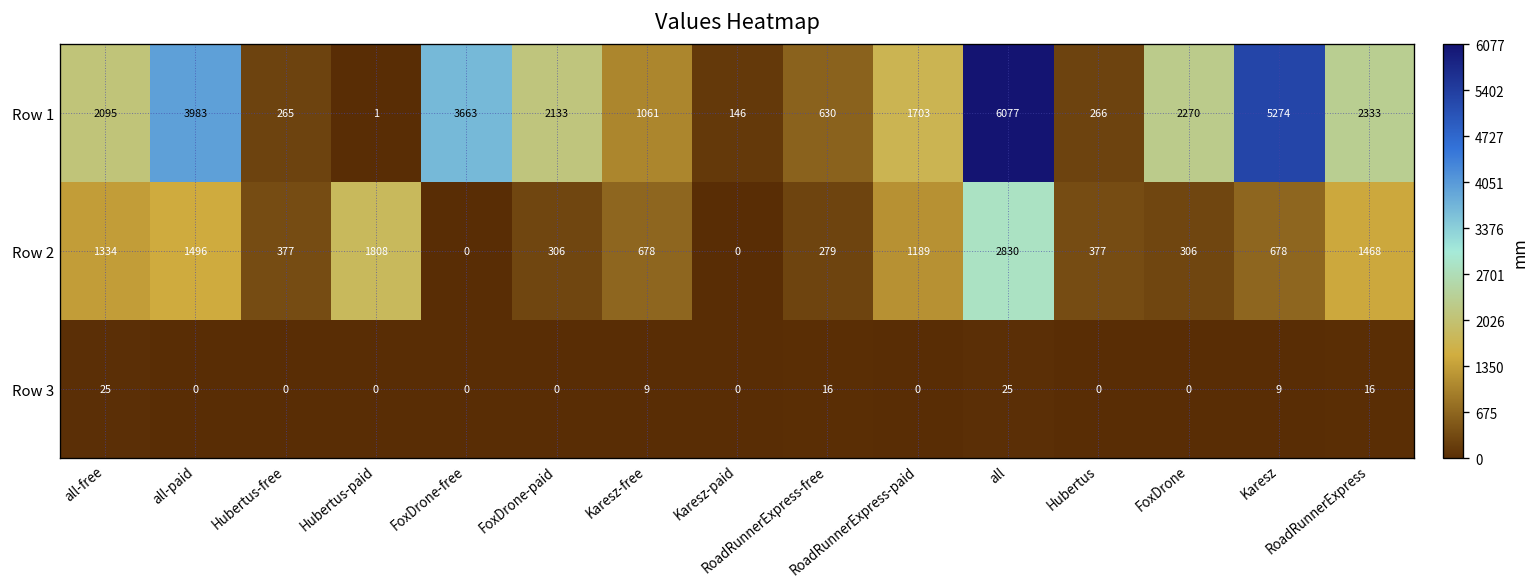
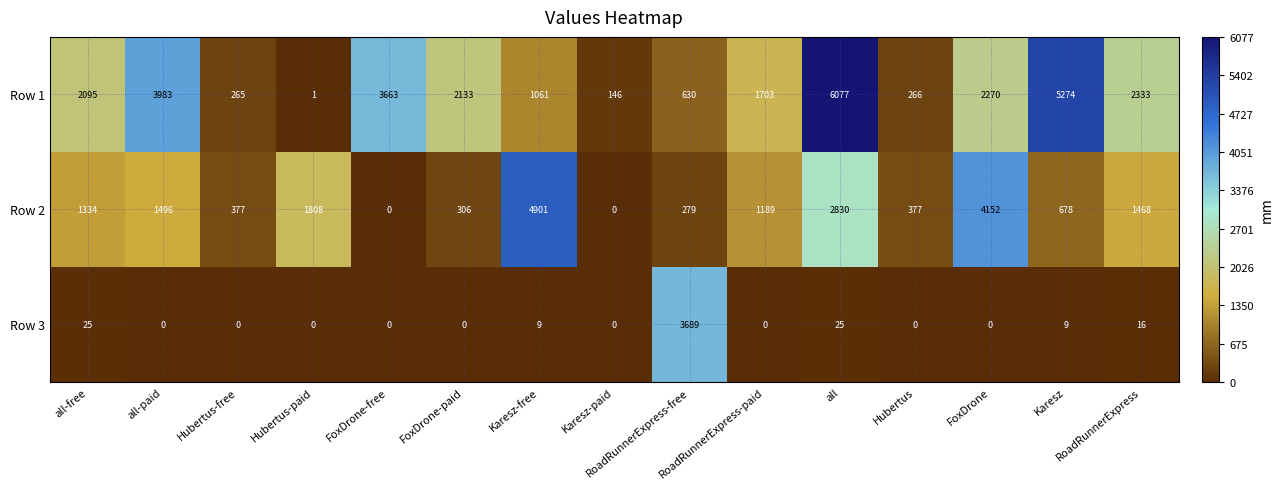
  {
    "Row 1": {
      "all-free": 2095,
      "all-paid": 3983,
      "Hubertus-free": 265,
      "Hubertus-paid": 1,
      "FoxDrone-free": 3663,
      "FoxDrone-paid": 2133,
      "Karesz-free": 1061,
      "Karesz-paid": 146,
      "RoadRunnerExpress-free": 630,
      "RoadRunnerExpress-paid": 1703,
      "all": 6077,
      "Hubertus": 266,
      "FoxDrone": 2270,
      "Karesz": 5274,
      "RoadRunnerExpress": 2333
    },
    "Row 2": {
      "all-free": 1334,
      "all-paid": 1496,
      "Hubertus-free": 377,
      "Hubertus-paid": 1808,
      "FoxDrone-free": 0,
      "FoxDrone-paid": 306,
-     "Karesz-free": 678,
+     "Karesz-free": 4901,
      "Karesz-paid": 0,
      "RoadRunnerExpress-free": 279,
      "RoadRunnerExpress-paid": 1189,
      "all": 2830,
      "Hubertus": 377,
-     "FoxDrone": 306,
+     "FoxDrone": 4152,
      "Karesz": 678,
      "RoadRunnerExpress": 1468
    },
    "Row 3": {
      "all-free": 25,
      "all-paid": 0,
      "Hubertus-free": 0,
      "Hubertus-paid": 0,
      "FoxDrone-free": 0,
      "FoxDrone-paid": 0,
      "Karesz-free": 9,
      "Karesz-paid": 0,
-     "RoadRunnerExpress-free": 16,
+     "RoadRunnerExpress-free": 3689,
      "RoadRunnerExpress-paid": 0,
      "all": 25,
      "Hubertus": 0,
      "FoxDrone": 0,
      "Karesz": 9,
      "RoadRunnerExpress": 16
    }
  }
